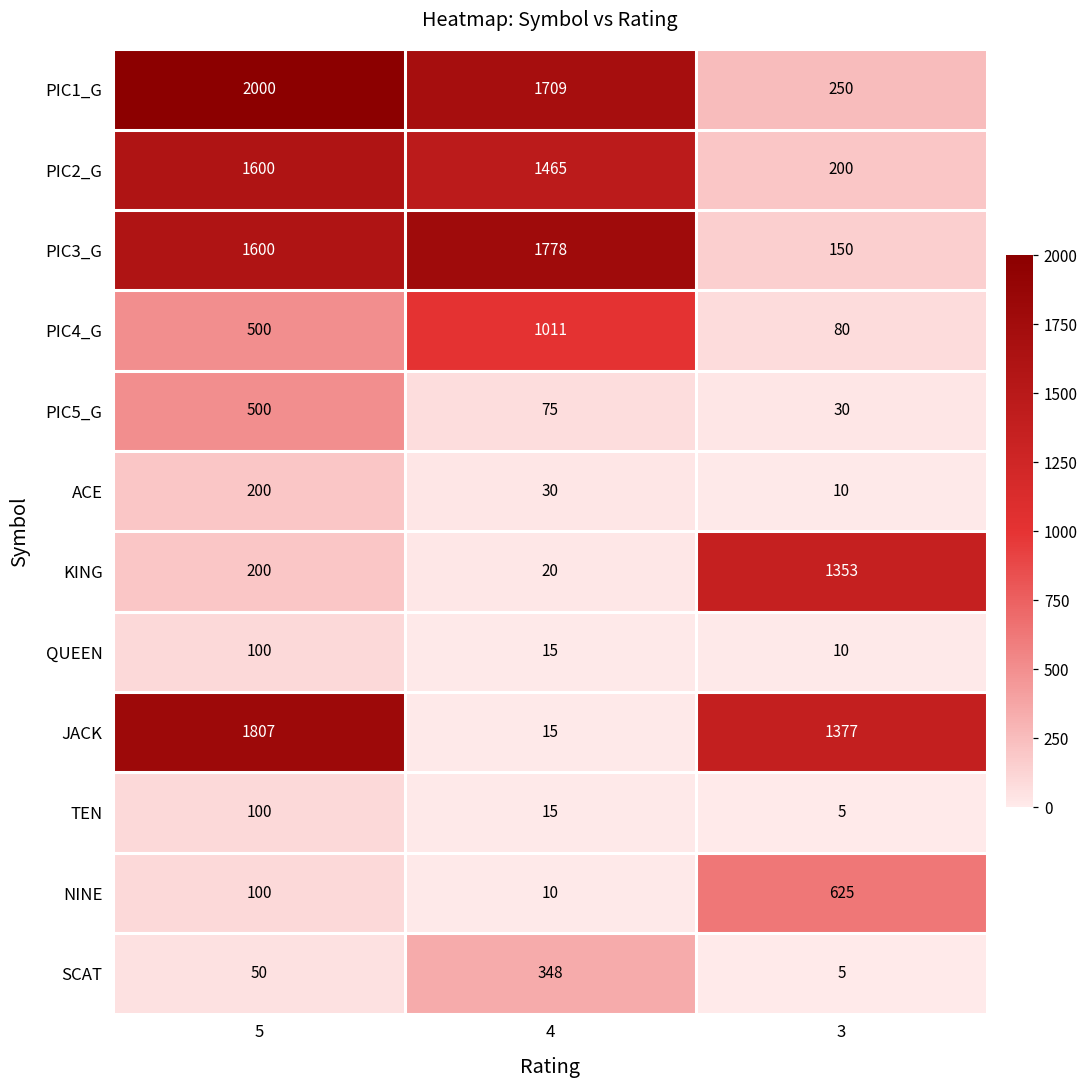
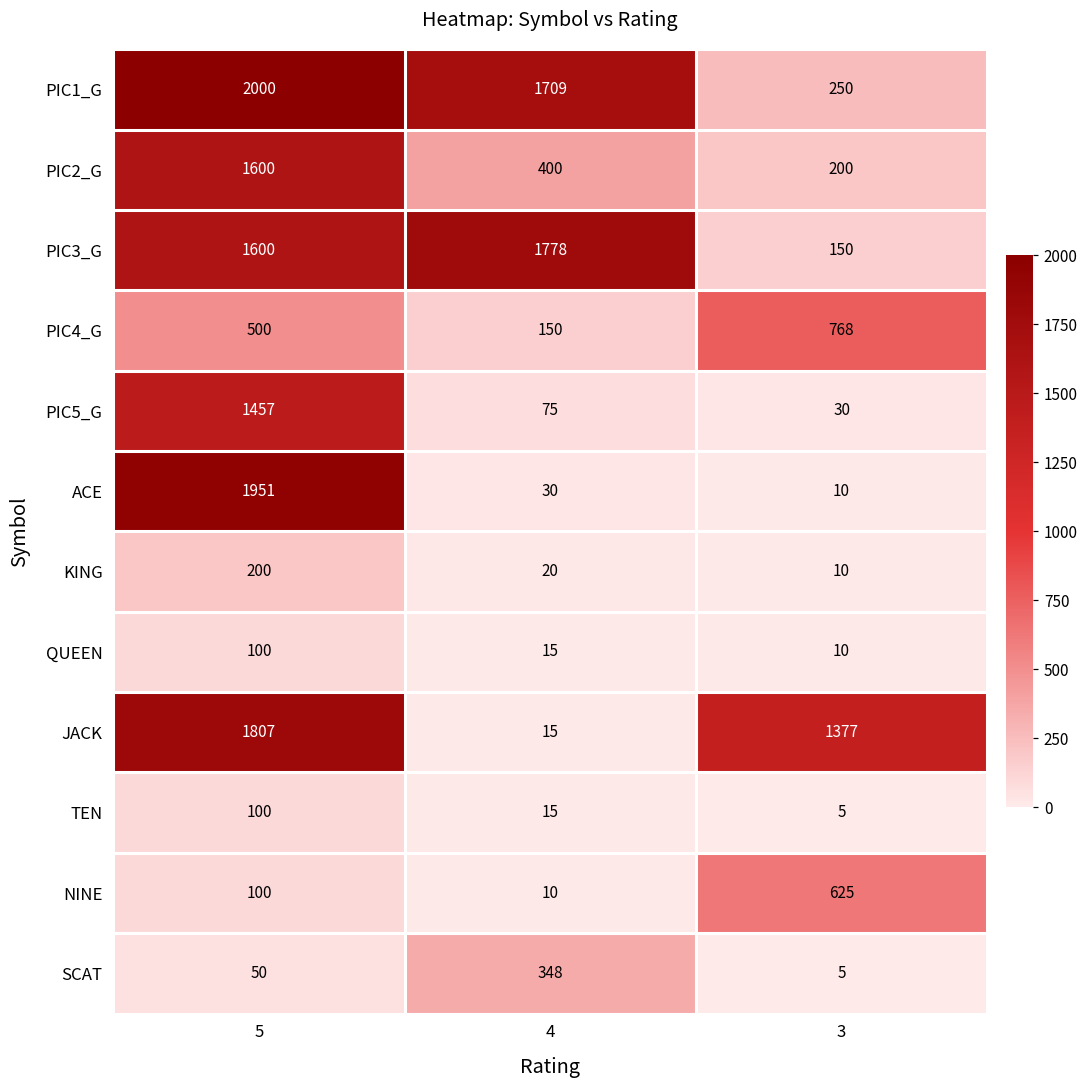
  {
    "PIC1_G": {
      "5": 2000,
      "4": 1709,
      "3": 250
    },
    "PIC2_G": {
      "5": 1600,
-     "4": 1465,
+     "4": 400,
      "3": 200
    },
    "PIC3_G": {
      "5": 1600,
      "4": 1778,
      "3": 150
    },
    "PIC4_G": {
      "5": 500,
-     "4": 1011,
-     "3": 80
+     "4": 150,
+     "3": 768
    },
    "PIC5_G": {
-     "5": 500,
+     "5": 1457,
      "4": 75,
      "3": 30
    },
    "ACE": {
-     "5": 200,
+     "5": 1951,
      "4": 30,
      "3": 10
    },
    "KING": {
      "5": 200,
      "4": 20,
-     "3": 1353
+     "3": 10
    },
    "QUEEN": {
      "5": 100,
      "4": 15,
      "3": 10
    },
    "JACK": {
      "5": 1807,
      "4": 15,
      "3": 1377
    },
    "TEN": {
      "5": 100,
      "4": 15,
      "3": 5
    },
    "NINE": {
      "5": 100,
      "4": 10,
      "3": 625
    },
    "SCAT": {
      "5": 50,
      "4": 348,
      "3": 5
    }
  }
